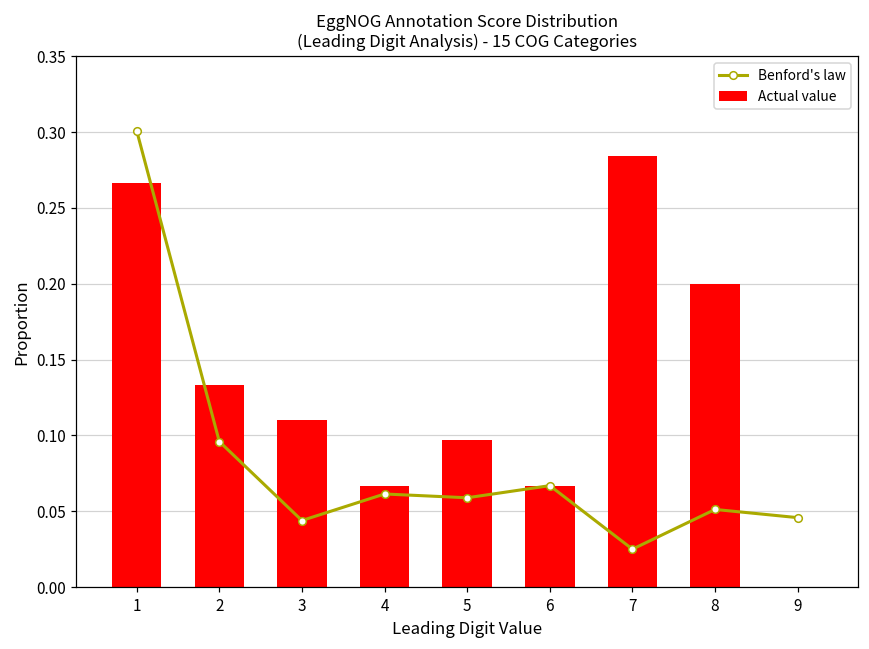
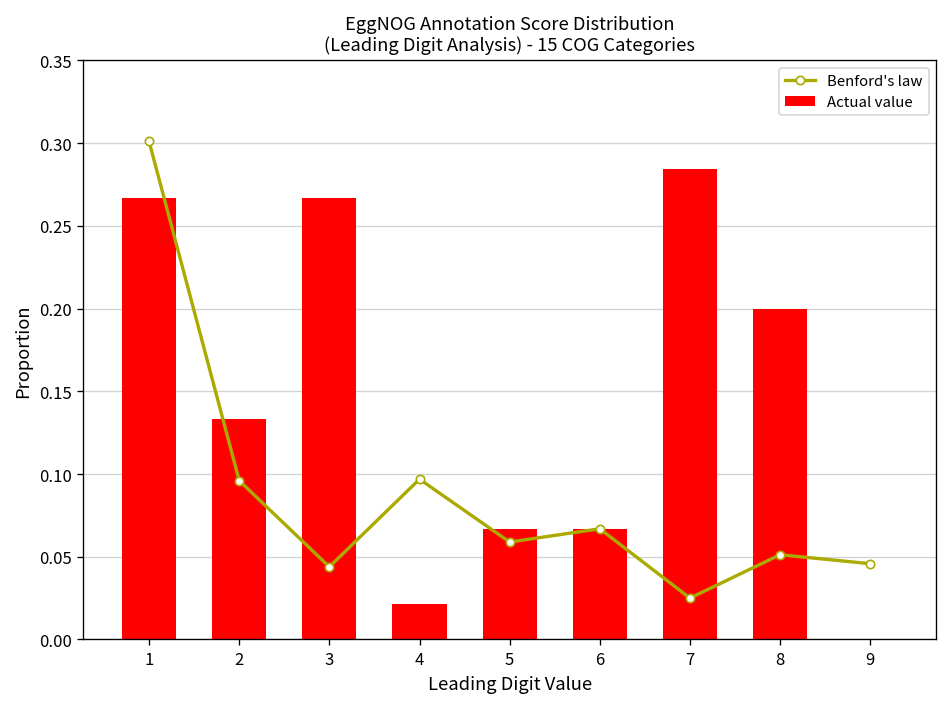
  {
    "Benford's law": {
      "1": 0.301,
      "2": 0.096,
      "3": 0.044,
-     "4": 0.061,
+     "4": 0.097,
      "5": 0.059,
      "6": 0.067,
      "7": 0.025,
      "8": 0.051,
      "9": 0.046
    },
    "Actual value": {
      "1": 0.267,
      "2": 0.133,
-     "3": 0.110,
-     "4": 0.067,
-     "5": 0.097,
+     "3": 0.267,
+     "4": 0.021,
+     "5": 0.067,
      "6": 0.067,
      "7": 0.284,
      "8": 0.200,
      "9": 0.000
    }
  }
